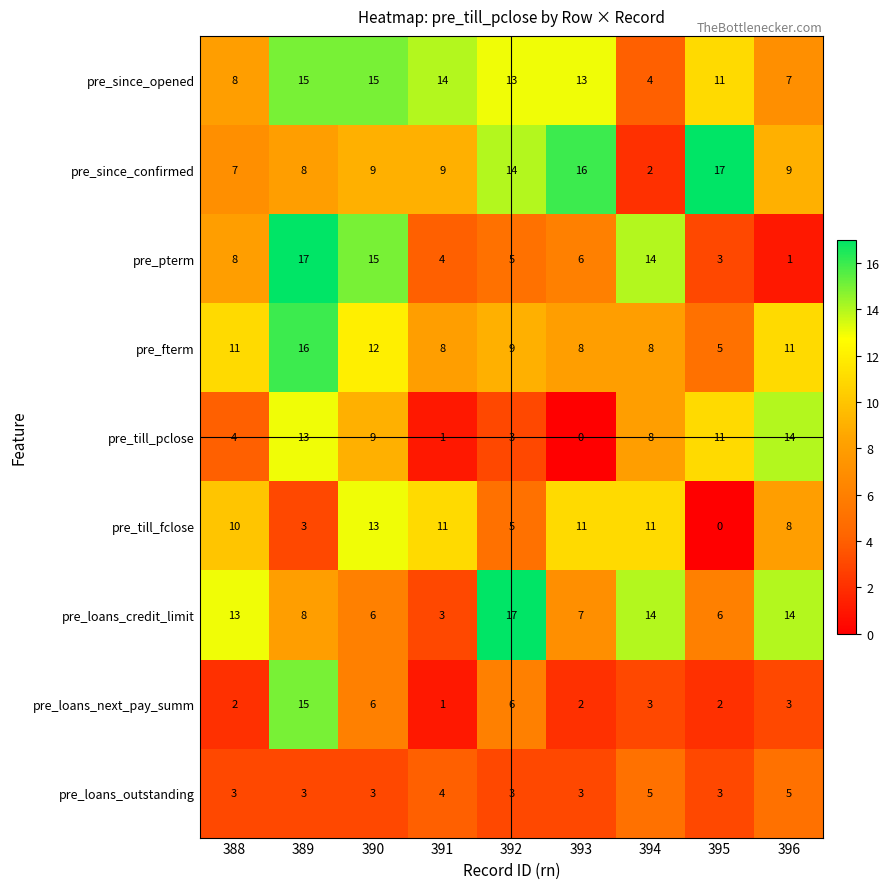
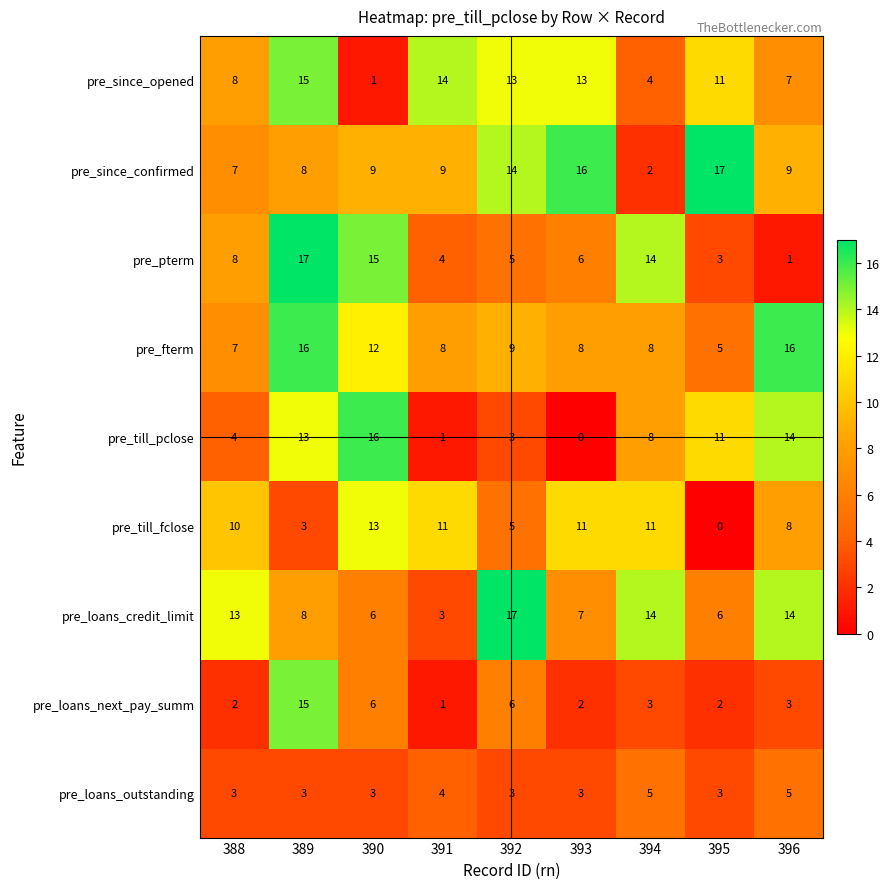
  {
    "pre_since_opened": {
      "388": 8,
      "389": 15,
-     "390": 15,
+     "390": 1,
      "391": 14,
      "392": 13,
      "393": 13,
      "394": 4,
      "395": 11,
      "396": 7
    },
    "pre_since_confirmed": {
      "388": 7,
      "389": 8,
      "390": 9,
      "391": 9,
      "392": 14,
      "393": 16,
      "394": 2,
      "395": 17,
      "396": 9
    },
    "pre_pterm": {
      "388": 8,
      "389": 17,
      "390": 15,
      "391": 4,
      "392": 5,
      "393": 6,
      "394": 14,
      "395": 3,
      "396": 1
    },
    "pre_fterm": {
-     "388": 11,
+     "388": 7,
      "389": 16,
      "390": 12,
      "391": 8,
      "392": 9,
      "393": 8,
      "394": 8,
      "395": 5,
-     "396": 11
+     "396": 16
    },
    "pre_till_pclose": {
      "388": 4,
      "389": 13,
-     "390": 9,
+     "390": 16,
      "391": 1,
      "392": 3,
      "393": 0,
      "394": 8,
      "395": 11,
      "396": 14
    },
    "pre_till_fclose": {
      "388": 10,
      "389": 3,
      "390": 13,
      "391": 11,
      "392": 5,
      "393": 11,
      "394": 11,
      "395": 0,
      "396": 8
    },
    "pre_loans_credit_limit": {
      "388": 13,
      "389": 8,
      "390": 6,
      "391": 3,
      "392": 17,
      "393": 7,
      "394": 14,
      "395": 6,
      "396": 14
    },
    "pre_loans_next_pay_summ": {
      "388": 2,
      "389": 15,
      "390": 6,
      "391": 1,
      "392": 6,
      "393": 2,
      "394": 3,
      "395": 2,
      "396": 3
    },
    "pre_loans_outstanding": {
      "388": 3,
      "389": 3,
      "390": 3,
      "391": 4,
      "392": 3,
      "393": 3,
      "394": 5,
      "395": 3,
      "396": 5
    }
  }
